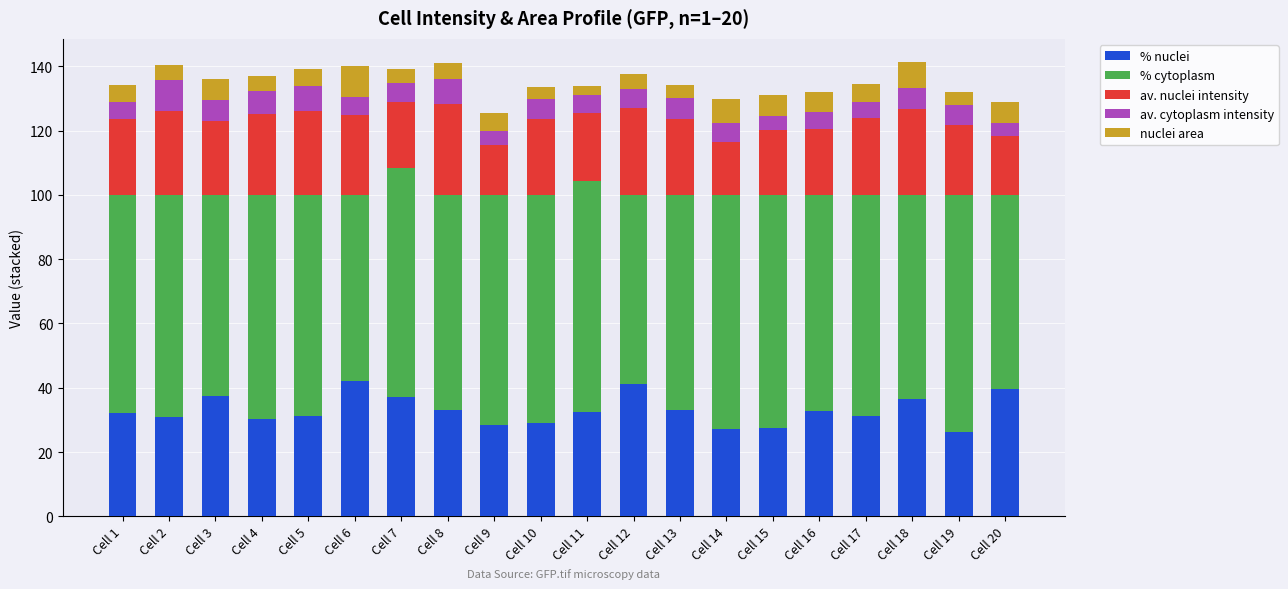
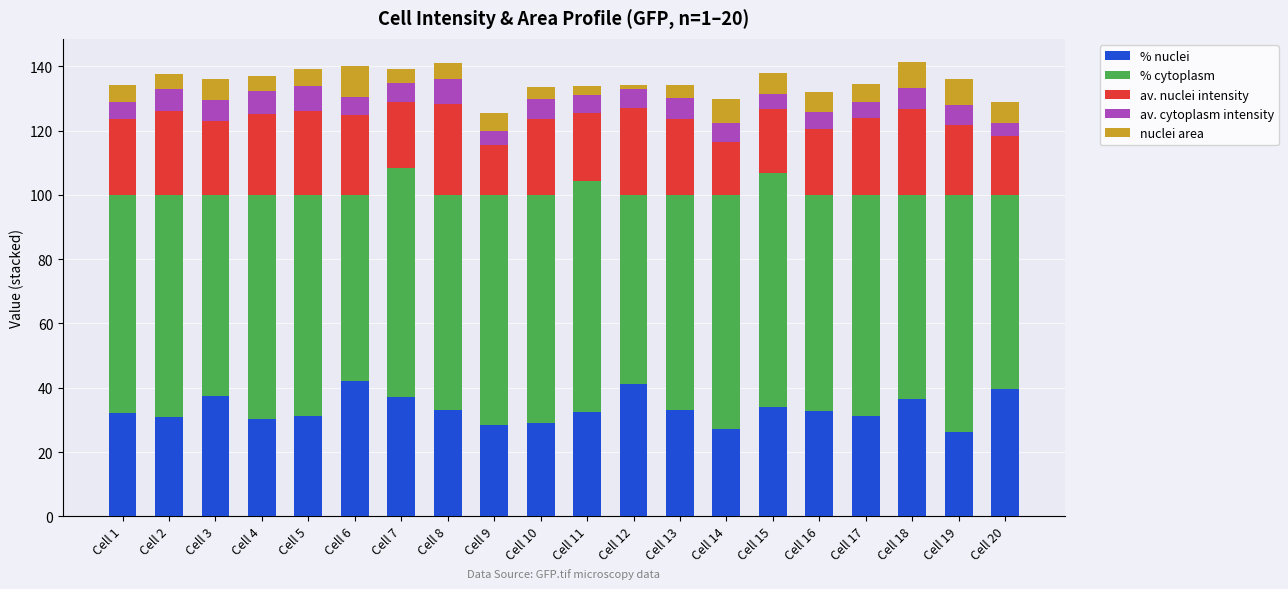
  {
    "% nuclei": {
      "Cell 1": 32,
      "Cell 2": 31,
      "Cell 3": 37,
      "Cell 4": 30,
      "Cell 5": 31,
      "Cell 6": 42,
      "Cell 7": 37,
      "Cell 8": 33,
      "Cell 9": 28,
      "Cell 10": 29,
      "Cell 11": 33,
      "Cell 12": 41,
      "Cell 13": 33,
      "Cell 14": 27,
-     "Cell 15": 27,
+     "Cell 15": 34,
      "Cell 16": 33,
      "Cell 17": 31,
      "Cell 18": 36,
      "Cell 19": 26,
      "Cell 20": 40
    },
    "% cytoplasm": {
      "Cell 1": 68,
      "Cell 2": 69,
      "Cell 3": 63,
      "Cell 4": 70,
      "Cell 5": 69,
      "Cell 6": 58,
      "Cell 7": 71,
      "Cell 8": 67,
      "Cell 9": 72,
      "Cell 10": 71,
      "Cell 11": 72,
      "Cell 12": 59,
      "Cell 13": 67,
      "Cell 14": 73,
      "Cell 15": 73,
      "Cell 16": 67,
      "Cell 17": 69,
      "Cell 18": 64,
      "Cell 19": 74,
      "Cell 20": 60
    },
    "av. nuclei intensity": {
      "Cell 1": 23,
      "Cell 2": 26,
      "Cell 3": 23,
      "Cell 4": 25,
      "Cell 5": 26,
      "Cell 6": 25,
      "Cell 7": 21,
      "Cell 8": 28,
      "Cell 9": 16,
      "Cell 10": 24,
      "Cell 11": 21,
      "Cell 12": 27,
      "Cell 13": 24,
      "Cell 14": 16,
      "Cell 15": 20,
      "Cell 16": 20,
      "Cell 17": 24,
      "Cell 18": 27,
      "Cell 19": 22,
      "Cell 20": 18
    },
    "av. cytoplasm intensity": {
      "Cell 1": 5,
-     "Cell 2": 9,
+     "Cell 2": 7,
      "Cell 3": 7,
      "Cell 4": 7,
      "Cell 5": 8,
      "Cell 6": 5,
      "Cell 7": 6,
      "Cell 8": 8,
      "Cell 9": 4,
      "Cell 10": 6,
      "Cell 11": 5,
      "Cell 12": 6,
      "Cell 13": 7,
      "Cell 14": 6,
      "Cell 15": 5,
      "Cell 16": 5,
      "Cell 17": 5,
      "Cell 18": 7,
      "Cell 19": 6,
      "Cell 20": 4
    },
    "nuclei area": {
      "Cell 1": 5,
      "Cell 2": 5,
      "Cell 3": 6,
      "Cell 4": 5,
      "Cell 5": 5,
      "Cell 6": 10,
      "Cell 7": 4,
      "Cell 8": 5,
      "Cell 9": 6,
      "Cell 10": 4,
      "Cell 11": 3,
-     "Cell 12": 4,
+     "Cell 12": 1,
      "Cell 13": 4,
      "Cell 14": 7,
      "Cell 15": 6,
      "Cell 16": 6,
      "Cell 17": 6,
      "Cell 18": 8,
-     "Cell 19": 4,
+     "Cell 19": 8,
      "Cell 20": 7
    }
  }
